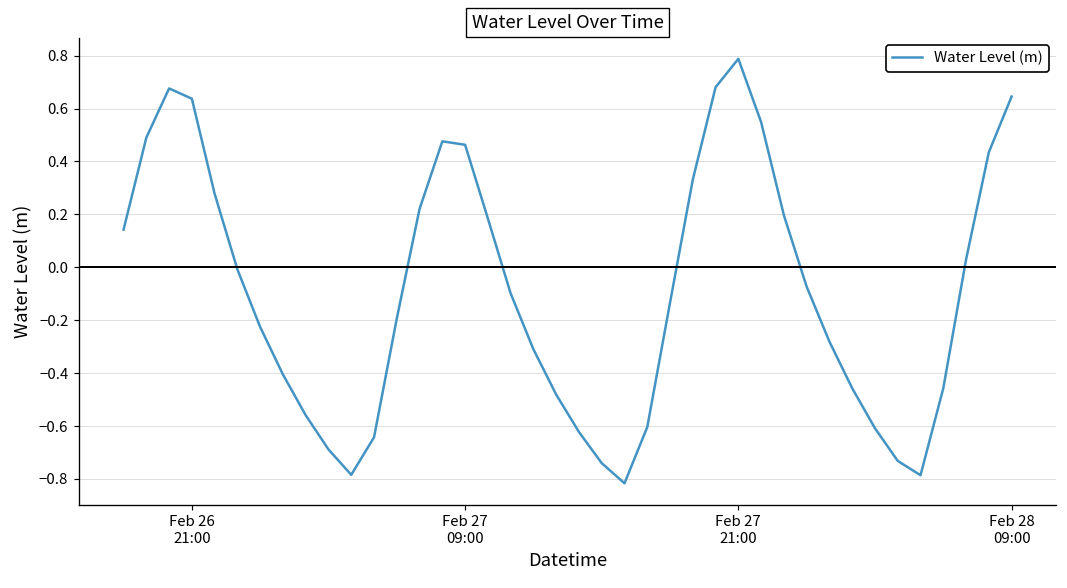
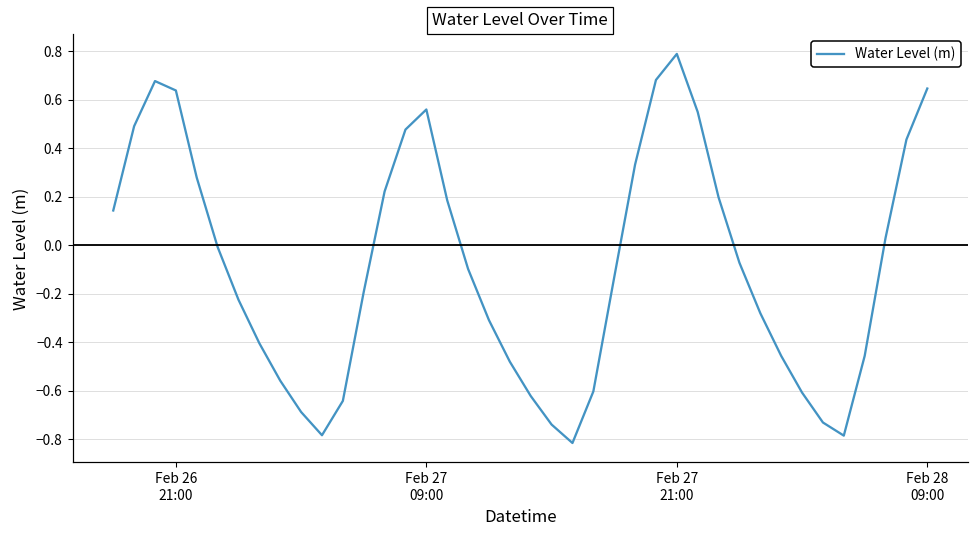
  {
    "Feb 26 21:00": 0.64,
-   "Feb 27 09:00": 0.46,
+   "Feb 27 09:00": 0.56,
    "Feb 27 21:00": 0.79,
    "Feb 28 09:00": 0.65
  }
